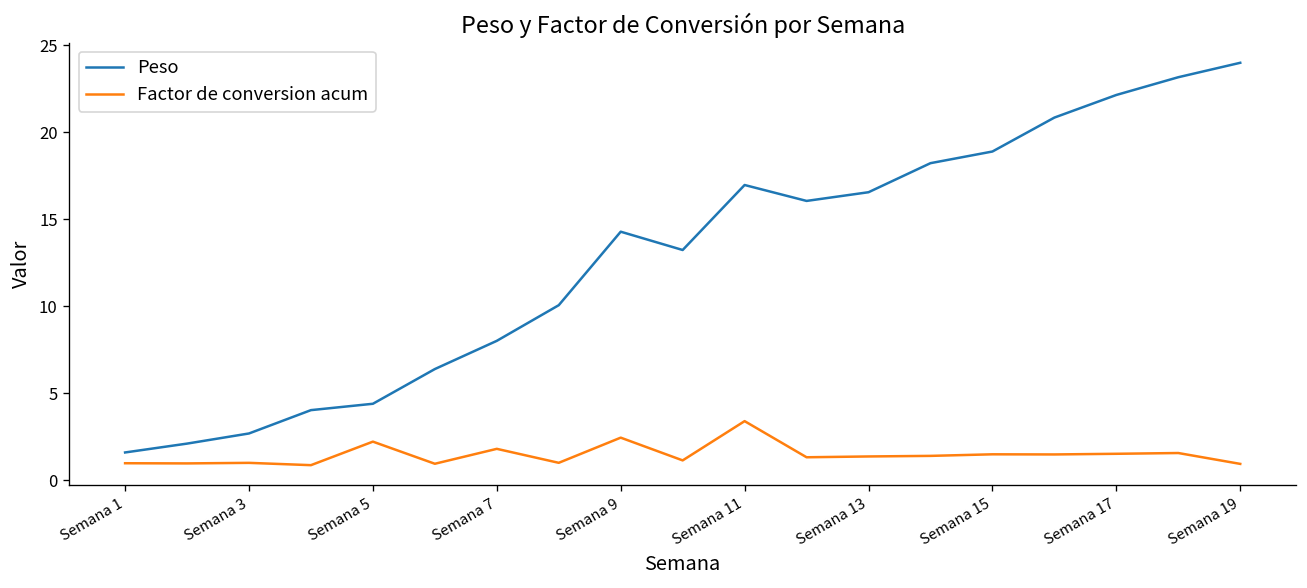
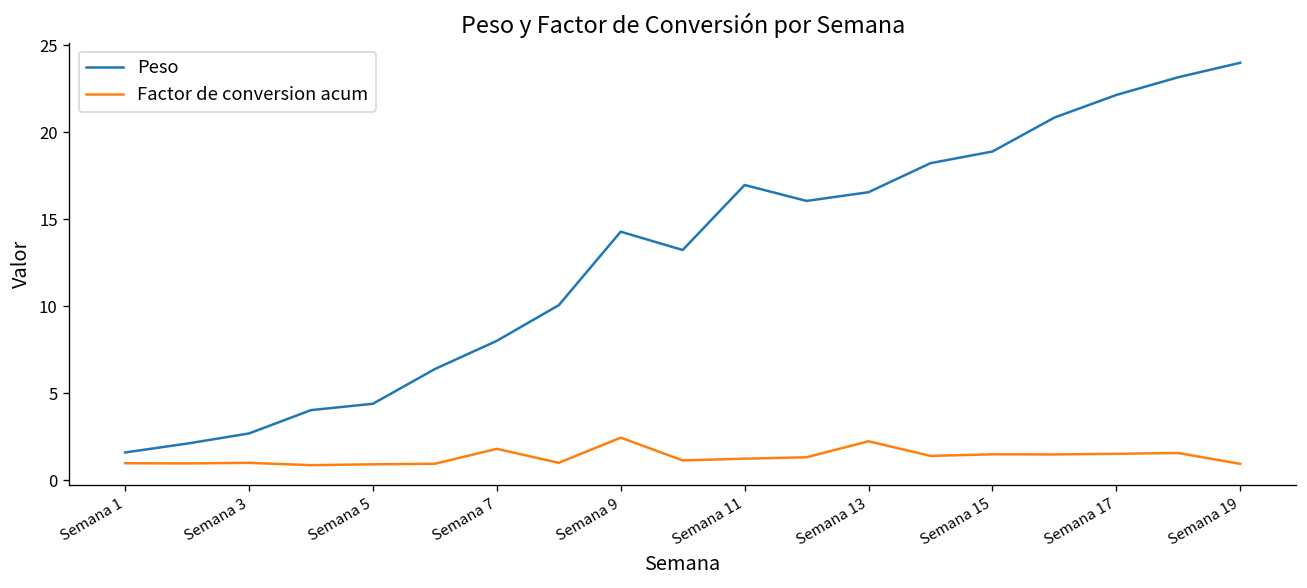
  {
    "Peso": {
      "Semana 1": 1.6,
      "Semana 3": 2.7,
      "Semana 5": 4.4,
      "Semana 7": 8.0,
      "Semana 9": 14.3,
      "Semana 11": 17.0,
      "Semana 13": 16.6,
      "Semana 15": 18.9,
      "Semana 17": 22.2,
      "Semana 19": 24.0
    },
    "Factor de conversion acum": {
      "Semana 1": 1.0,
      "Semana 3": 1.0,
-     "Semana 5": 2.2,
+     "Semana 5": 0.9,
      "Semana 7": 1.8,
      "Semana 9": 2.5,
-     "Semana 11": 3.4,
-     "Semana 13": 1.4,
+     "Semana 11": 1.2,
+     "Semana 13": 2.2,
      "Semana 15": 1.5,
      "Semana 17": 1.5,
      "Semana 19": 0.9
    }
  }
